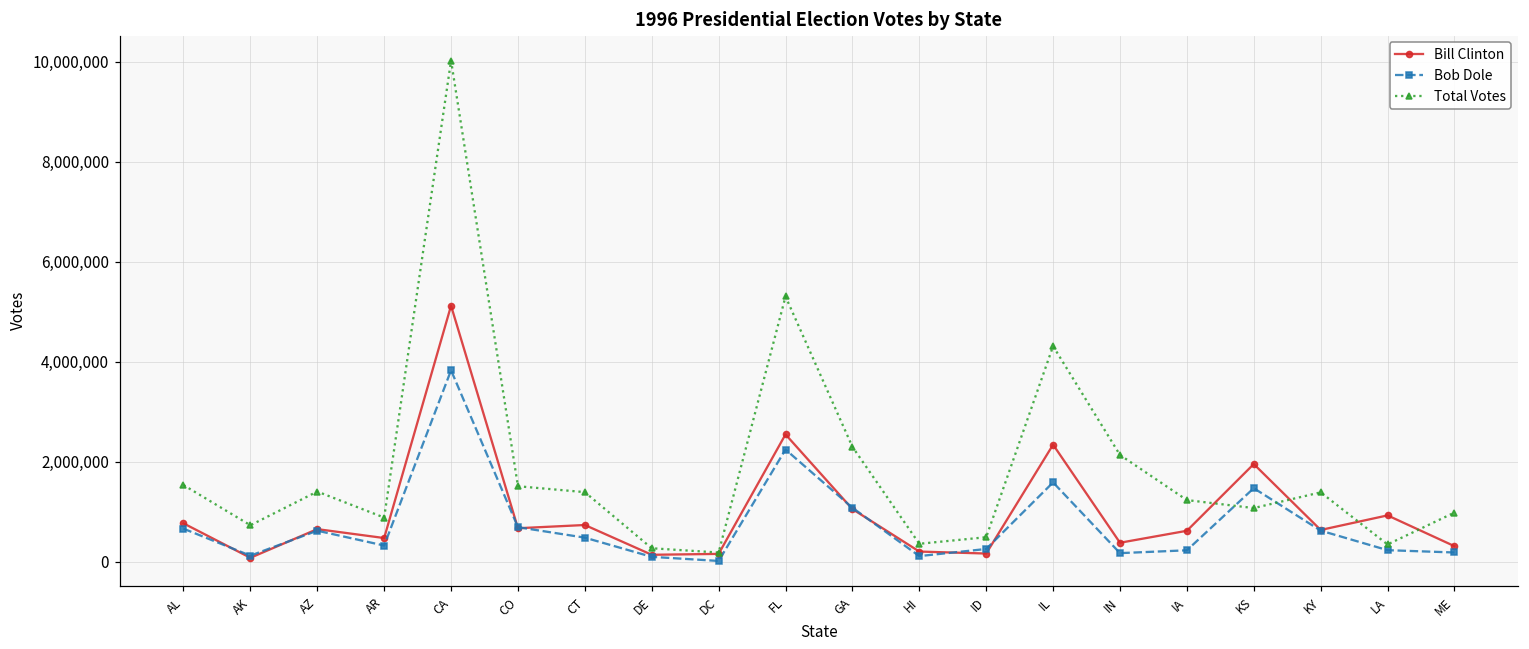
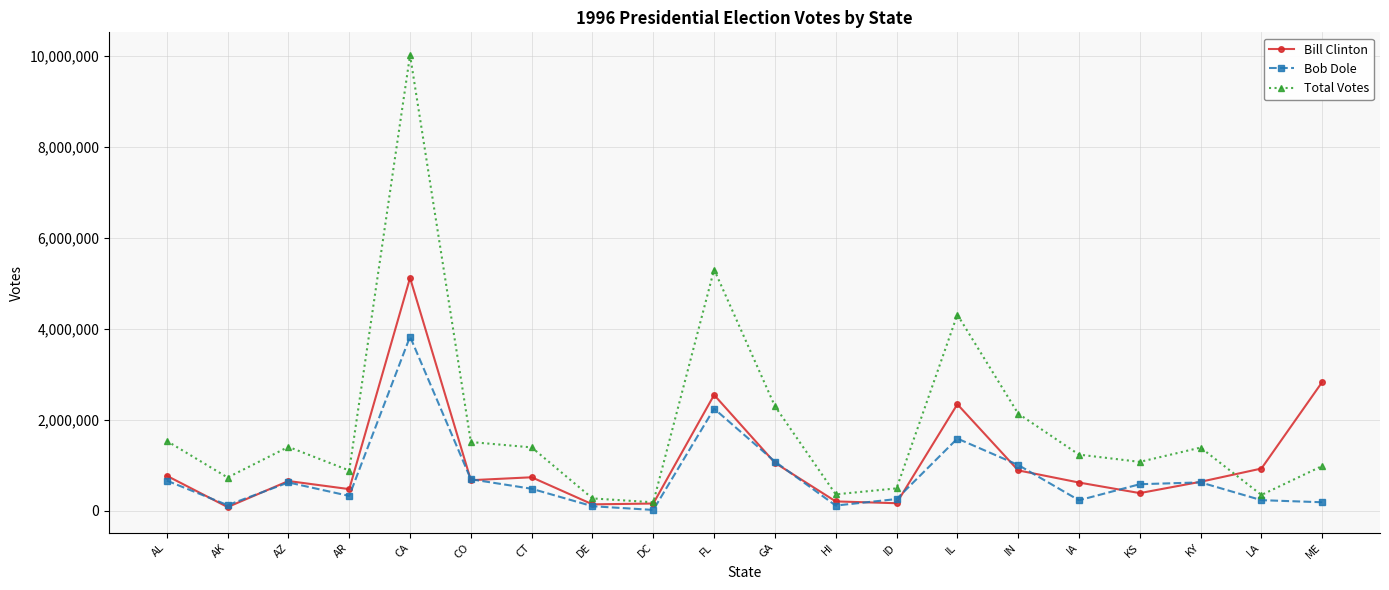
  {
    "Bill Clinton": {
      "AL": "800,000",
      "AR": "500,000",
      "CA": "5,100,000",
      "CT": "700,000",
      "FL": "2,500,000",
      "HI": "200,000",
      "ID": "200,000",
      "IL": "2,300,000",
-     "IN": "400,000",
+     "IN": "900,000",
      "IA": "600,000",
-     "KS": "2,000,000",
+     "KS": "400,000",
      "LA": "900,000",
-     "ME": "300,000"
+     "ME": "2,800,000"
    },
    "Bob Dole": {
      "AL": "700,000",
      "AR": "300,000",
      "CA": "3,800,000",
      "CT": "500,000",
      "DC": "0",
      "FL": "2,200,000",
      "HI": "100,000",
      "ID": "300,000",
      "IL": "1,600,000",
-     "IN": "200,000",
+     "IN": "1,000,000",
      "IA": "200,000",
-     "KS": "1,500,000",
+     "KS": "600,000",
      "LA": "200,000",
      "ME": "200,000"
    },
    "Total Votes": {
      "AL": "1,500,000",
      "AK": "700,000",
      "AZ": "1,400,000",
      "AR": "900,000",
      "CA": "10,000,000",
      "CO": "1,500,000",
      "CT": "1,400,000",
      "DE": "300,000",
      "FL": "5,300,000",
      "GA": "2,300,000",
      "HI": "400,000",
      "ID": "500,000",
      "IL": "4,300,000",
      "IN": "2,100,000",
      "IA": "1,200,000",
      "KS": "1,100,000",
      "KY": "1,400,000",
      "LA": "300,000",
      "ME": "1,000,000"
    }
  }
